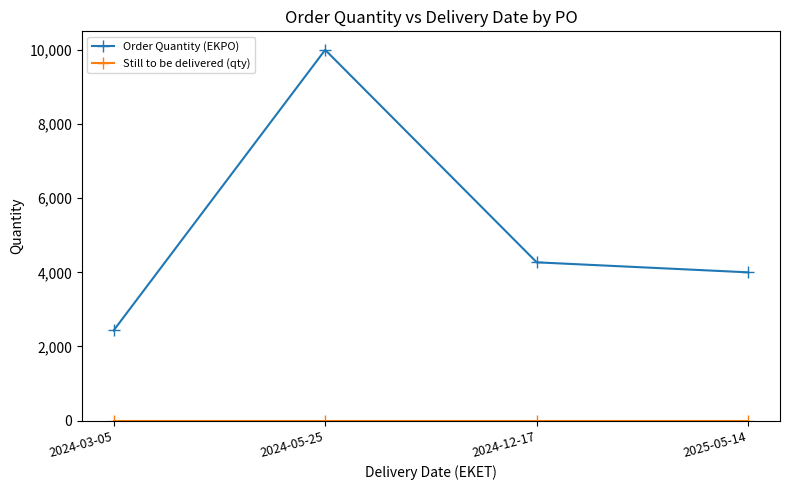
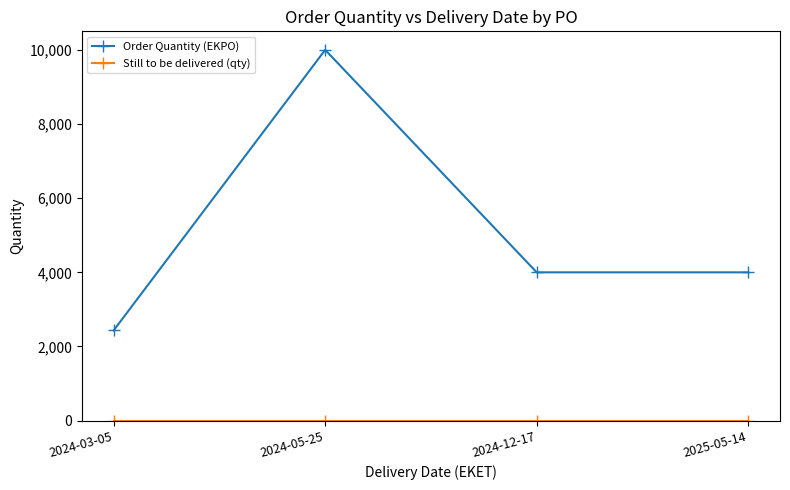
  {
    "Order Quantity (EKPO)": {
      "2024-03-05": "2,400",
      "2024-05-25": "10,000",
-     "2024-12-17": "4,300",
+     "2024-12-17": "4,000",
      "2025-05-14": "4,000"
    },
    "Still to be delivered (qty)": {
      "2024-03-05": "0",
      "2024-05-25": "0",
      "2024-12-17": "0",
      "2025-05-14": "0"
    }
  }
